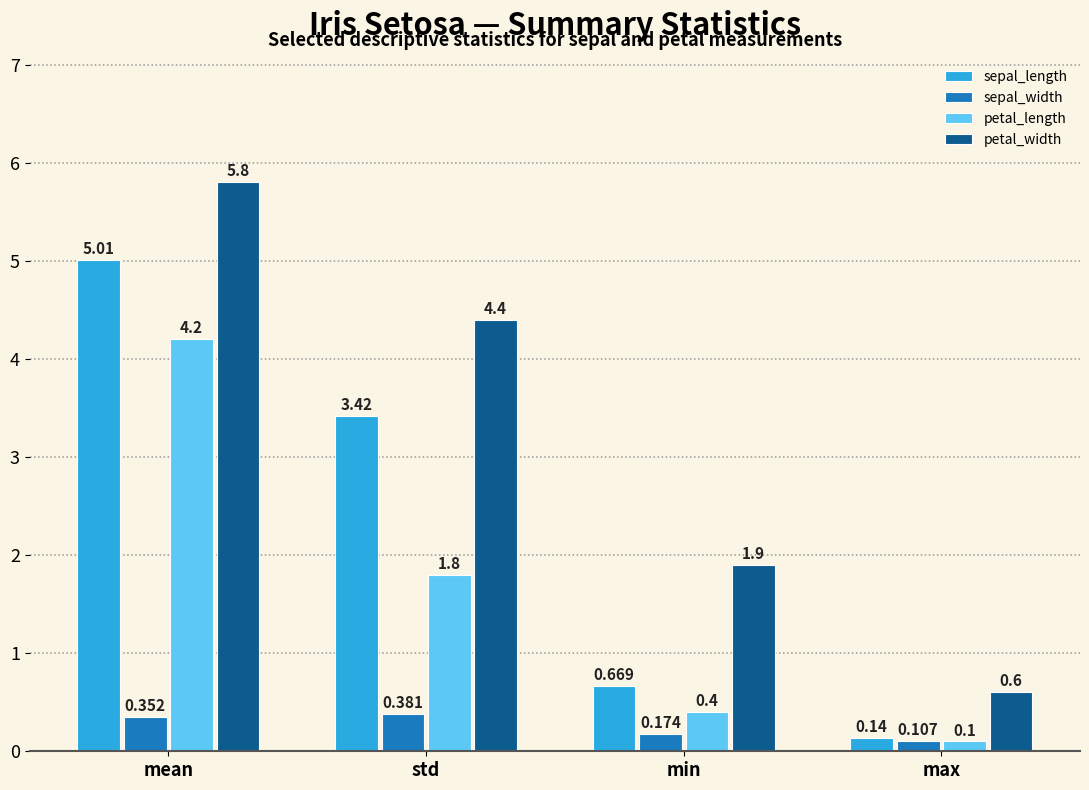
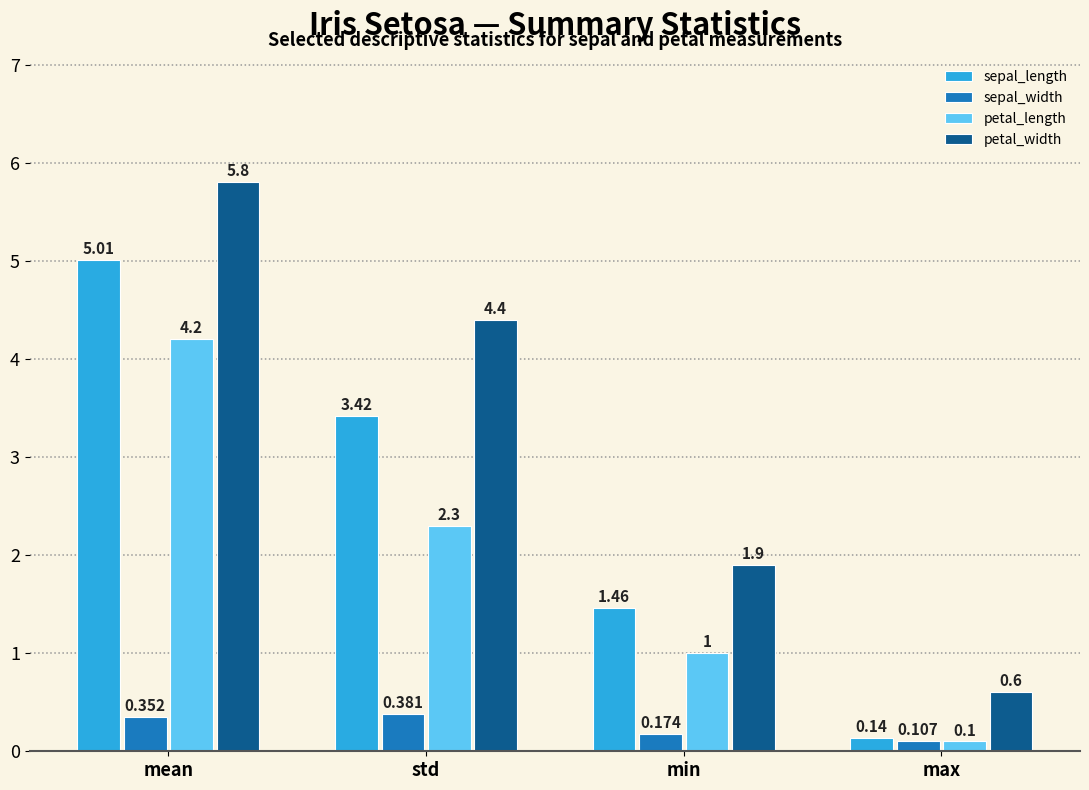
  {
    "sepal_length": {
      "mean": 5.01,
      "std": 3.42,
-     "min": 0.669,
+     "min": 1.46,
      "max": 0.14
    },
    "petal_length": {
      "mean": 4.2,
-     "std": 1.8,
-     "min": 0.4,
+     "std": 2.3,
+     "min": 1,
      "max": 0.1
    }
  }
